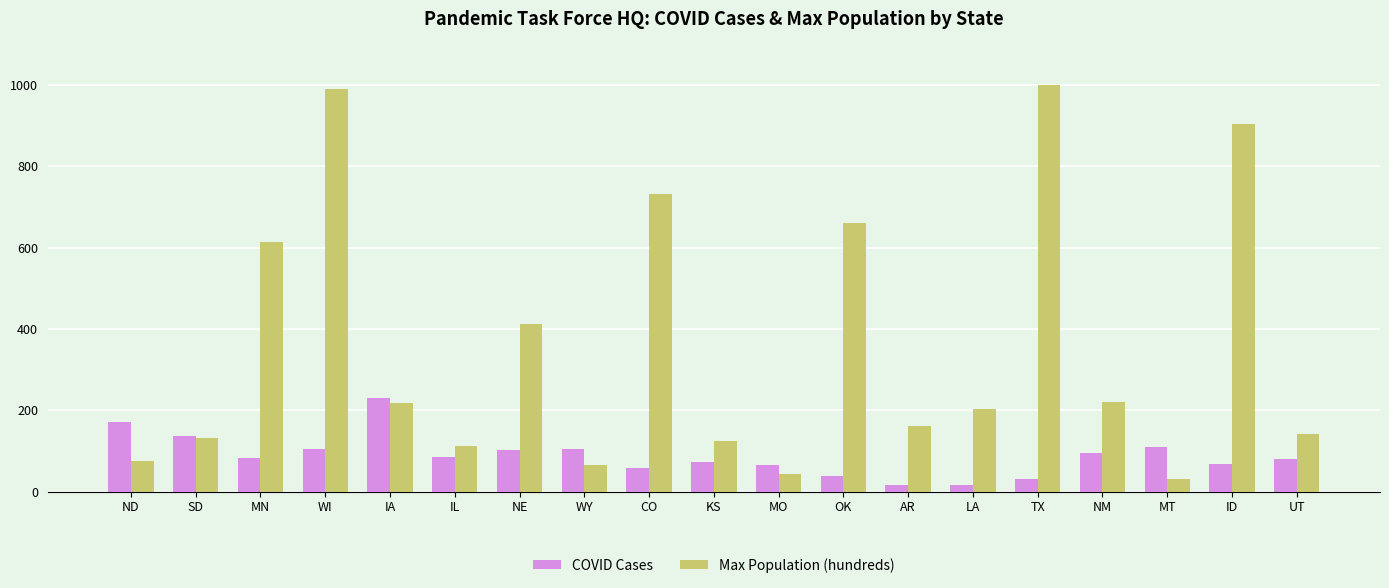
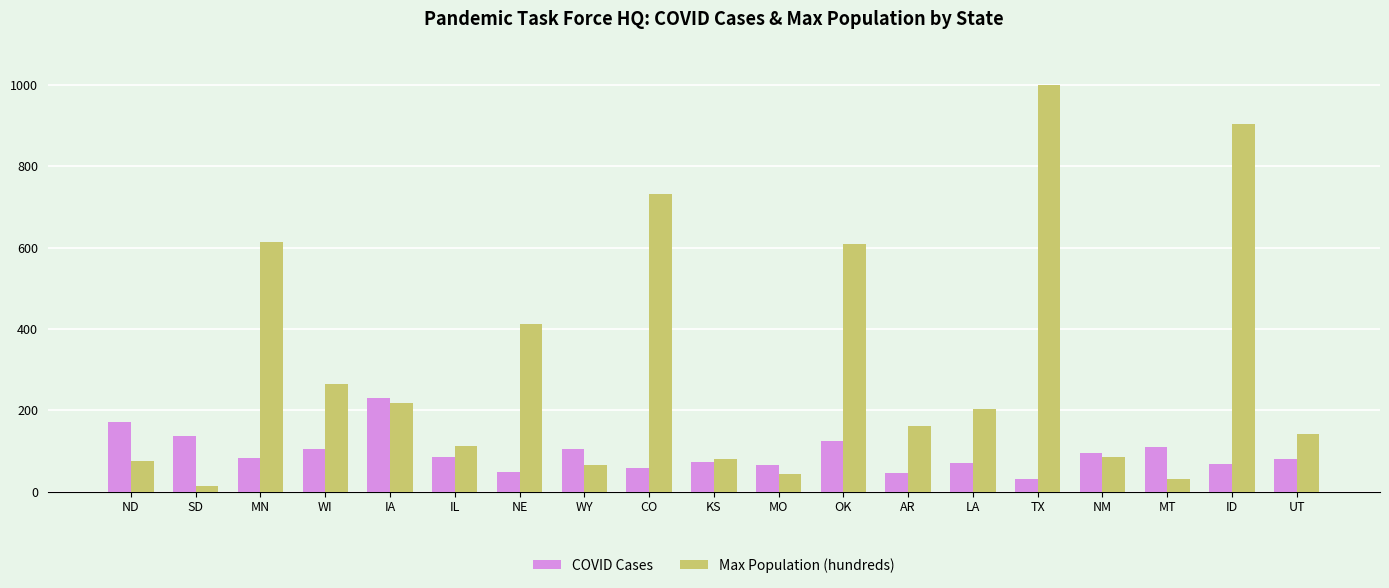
  {
    "COVID Cases": {
      "ND": 170,
      "SD": 140,
      "MN": 80,
      "WI": 110,
      "IA": 230,
      "IL": 80,
-     "NE": 100,
+     "NE": 50,
      "WY": 100,
      "CO": 60,
      "KS": 70,
      "MO": 70,
-     "OK": 40,
-     "AR": 20,
-     "LA": 20,
+     "OK": 120,
+     "AR": 50,
+     "LA": 70,
      "TX": 30,
      "NM": 100,
      "MT": 110,
      "ID": 70,
      "UT": 80
    },
    "Max Population (hundreds)": {
      "ND": 80,
-     "SD": 130,
+     "SD": 10,
      "MN": 610,
-     "WI": 990,
+     "WI": 260,
      "IA": 220,
      "IL": 110,
      "NE": 410,
      "WY": 70,
      "CO": 730,
-     "KS": 130,
+     "KS": 80,
      "MO": 40,
-     "OK": 660,
+     "OK": 610,
      "AR": 160,
      "LA": 200,
      "TX": 1000,
-     "NM": 220,
+     "NM": 90,
      "MT": 30,
      "ID": 900,
      "UT": 140
    }
  }
